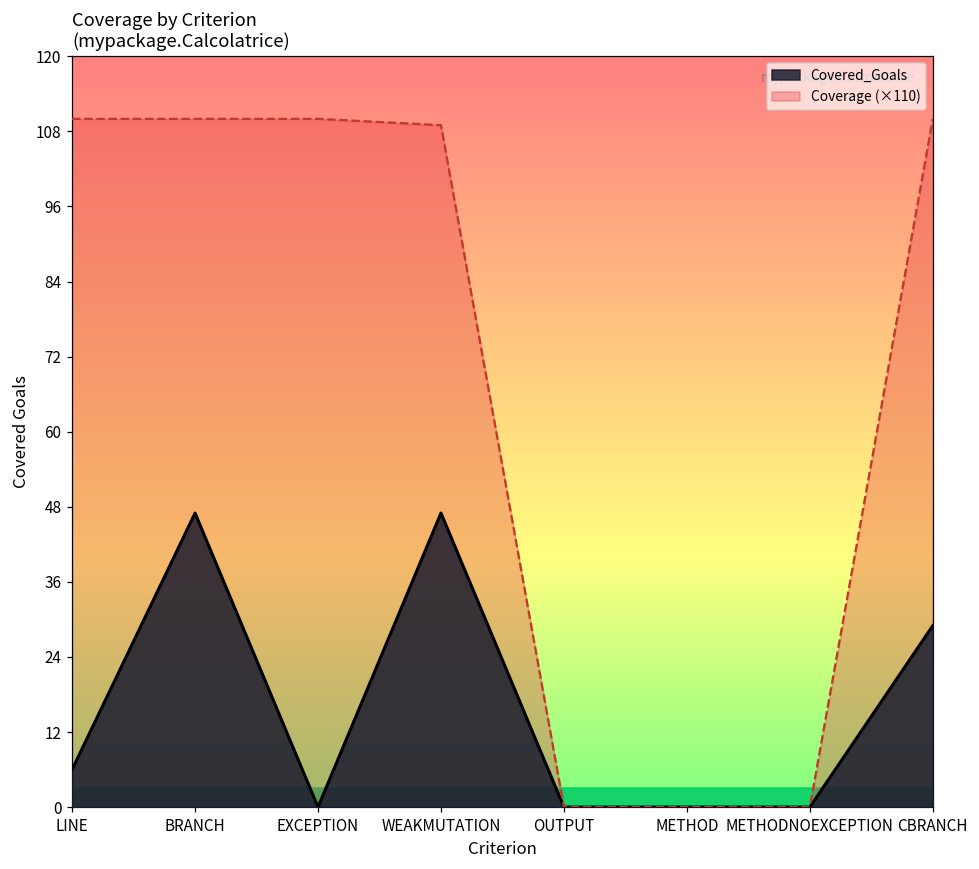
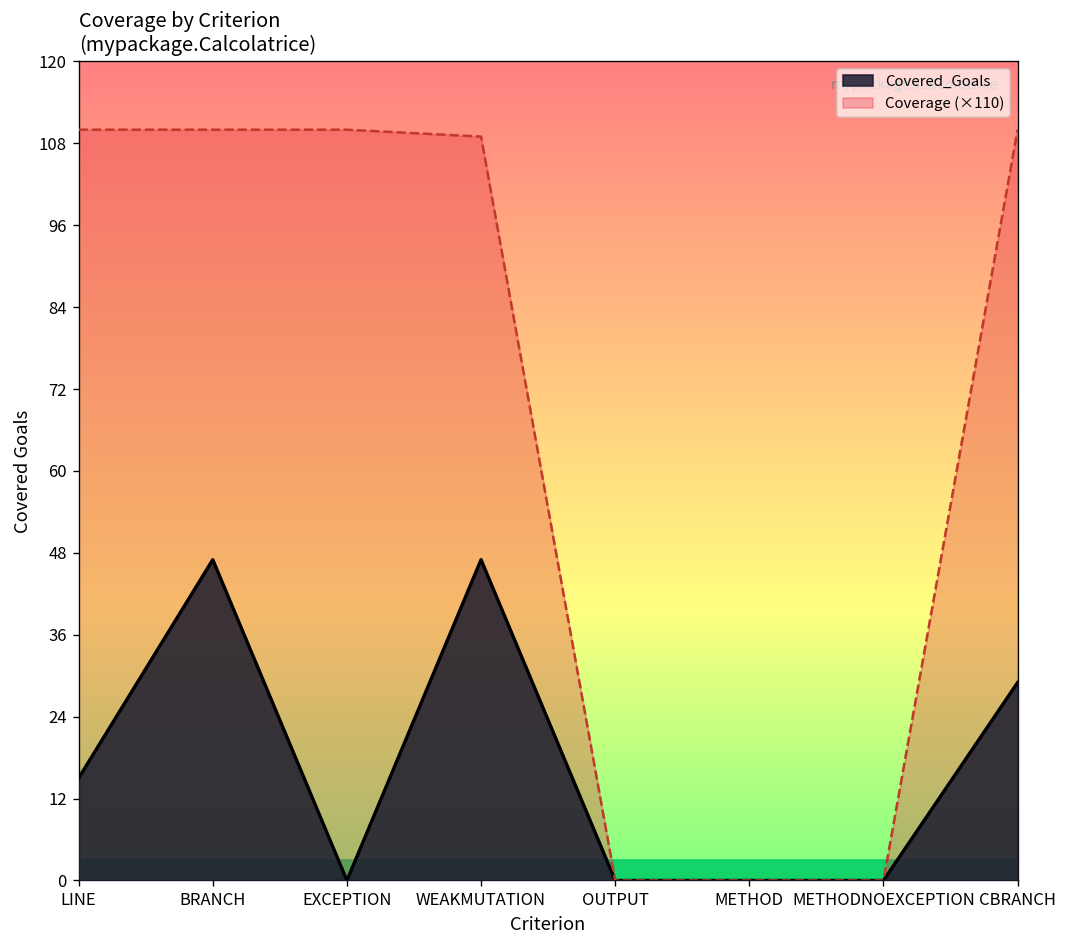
  {
    "Covered_Goals": {
-     "LINE": 6,
+     "LINE": 15,
      "BRANCH": 47,
      "WEAKMUTATION": 47,
      "CBRANCH": 29
    },
    "Coverage (×110)": {
      "LINE": 110,
      "BRANCH": 110,
      "EXCEPTION": 110,
      "WEAKMUTATION": 109,
      "CBRANCH": 110
    }
  }
